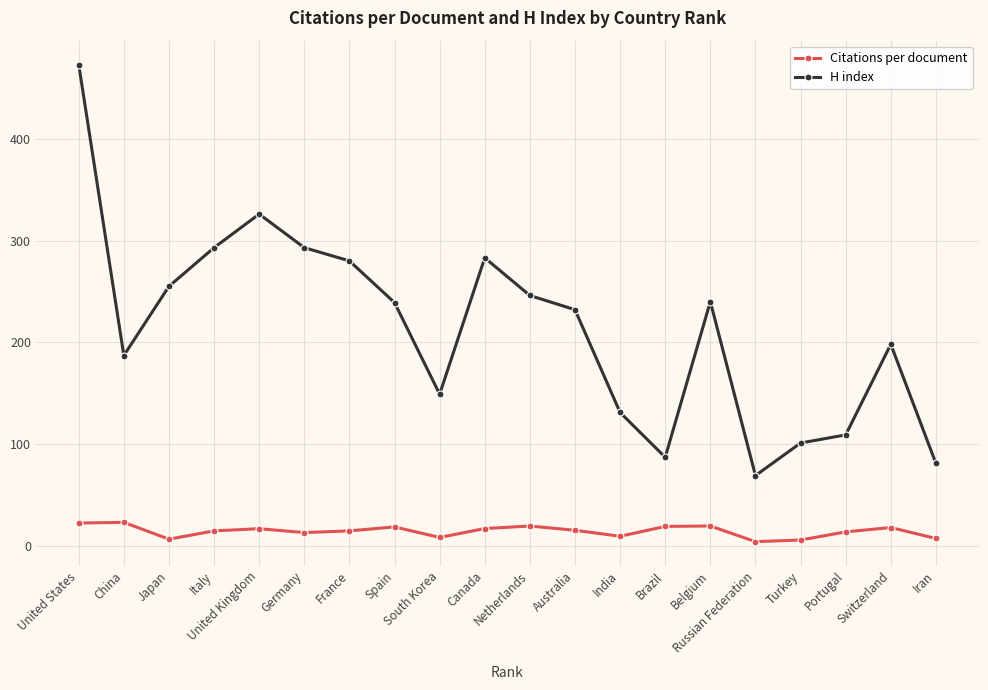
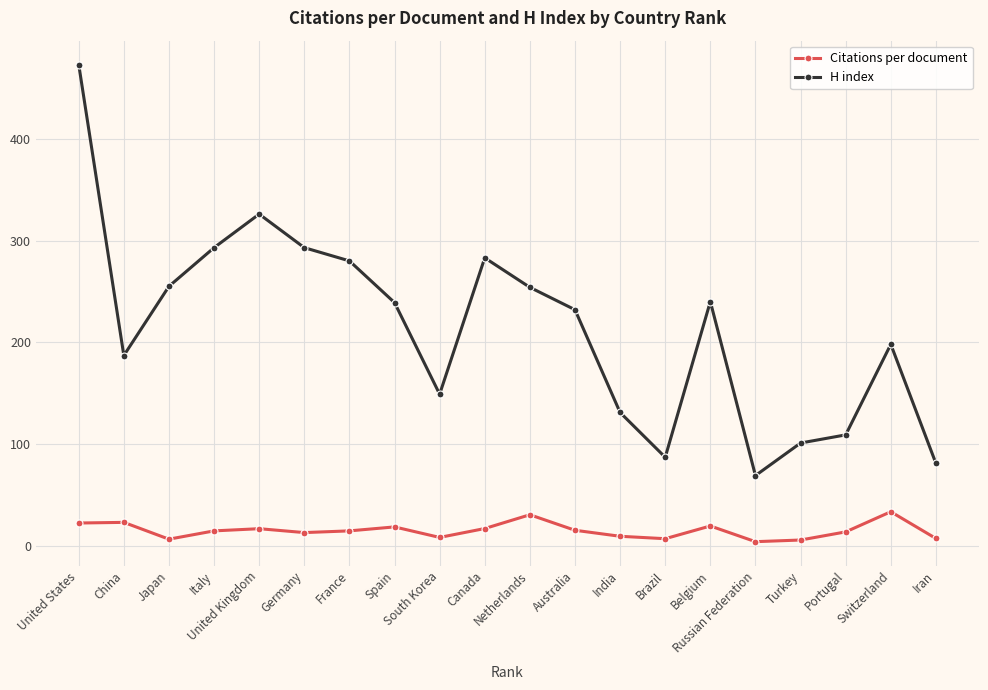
  {
    "Citations per document": {
      "United States": 22,
      "China": 23,
      "Japan": 6,
      "Italy": 15,
      "United Kingdom": 17,
      "Germany": 13,
      "France": 15,
      "Spain": 19,
      "South Korea": 8,
      "Canada": 17,
-     "Netherlands": 19,
+     "Netherlands": 31,
      "Australia": 15,
      "India": 9,
-     "Brazil": 19,
+     "Brazil": 7,
      "Belgium": 19,
      "Russian Federation": 4,
      "Turkey": 6,
      "Portugal": 14,
-     "Switzerland": 18,
+     "Switzerland": 33,
      "Iran": 7
    },
    "H index": {
      "United States": 473,
      "China": 187,
      "Japan": 255,
      "Italy": 293,
      "United Kingdom": 326,
      "Germany": 293,
      "France": 280,
      "Spain": 239,
      "South Korea": 149,
      "Canada": 283,
-     "Netherlands": 246,
+     "Netherlands": 254,
      "Australia": 232,
      "India": 131,
      "Brazil": 87,
      "Belgium": 240,
      "Russian Federation": 69,
      "Turkey": 101,
      "Portugal": 109,
      "Switzerland": 198,
      "Iran": 81
    }
  }
